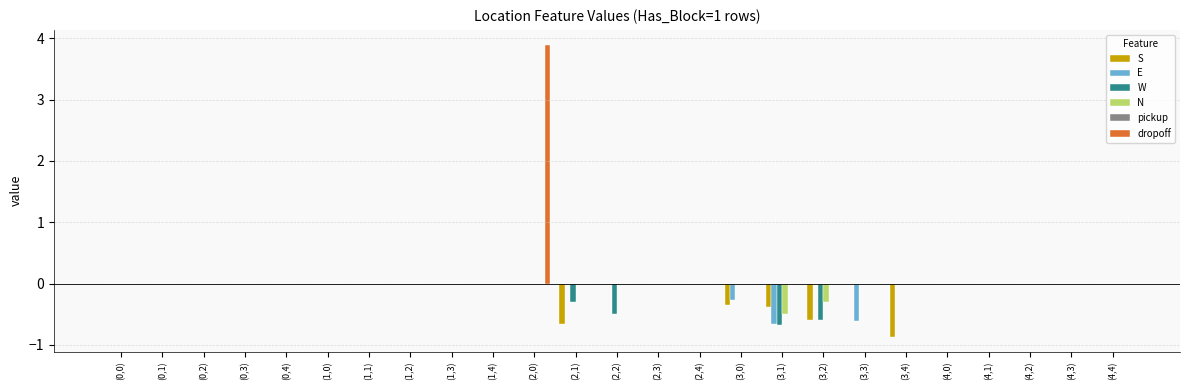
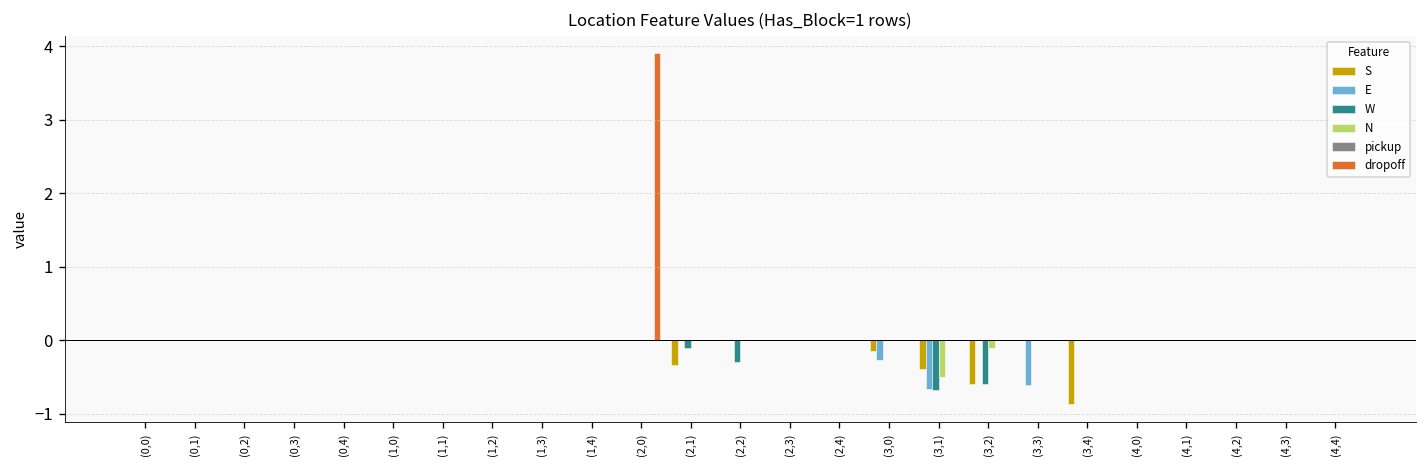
  {
    "S": {
      "(0,0)": 0.0,
      "(0,1)": 0.0,
      "(0,2)": 0.0,
      "(0,3)": 0.0,
      "(0,4)": 0.0,
      "(1,0)": 0.0,
      "(1,1)": 0.0,
      "(1,2)": 0.0,
      "(1,3)": 0.0,
      "(1,4)": 0.0,
      "(2,0)": 0.0,
-     "(2,1)": -0.7,
+     "(2,1)": -0.3,
      "(2,2)": 0.0,
      "(2,3)": 0.0,
      "(2,4)": 0.0,
-     "(3,0)": -0.4,
+     "(3,0)": -0.2,
      "(3,1)": -0.4,
      "(3,2)": -0.6,
      "(3,3)": 0.0,
      "(3,4)": -0.9,
      "(4,0)": 0.0,
      "(4,1)": 0.0,
      "(4,2)": 0.0,
      "(4,3)": 0.0,
      "(4,4)": 0.0
    },
    "E": {
      "(0,0)": 0.0,
      "(0,1)": 0.0,
      "(0,2)": 0.0,
      "(0,3)": 0.0,
      "(0,4)": 0.0,
      "(1,0)": 0.0,
      "(1,1)": 0.0,
      "(1,2)": 0.0,
      "(1,3)": 0.0,
      "(1,4)": 0.0,
      "(2,0)": 0.0,
      "(2,1)": 0.0,
      "(2,2)": 0.0,
      "(2,3)": 0.0,
      "(2,4)": 0.0,
      "(3,0)": -0.3,
      "(3,1)": -0.7,
      "(3,2)": 0.0,
      "(3,3)": -0.6,
      "(3,4)": 0.0,
      "(4,0)": 0.0,
      "(4,1)": 0.0,
      "(4,2)": 0.0,
      "(4,3)": 0.0,
      "(4,4)": 0.0
    },
    "W": {
      "(0,0)": 0.0,
      "(0,1)": 0.0,
      "(0,2)": 0.0,
      "(0,3)": 0.0,
      "(0,4)": 0.0,
      "(1,0)": 0.0,
      "(1,1)": 0.0,
      "(1,2)": 0.0,
      "(1,3)": 0.0,
      "(1,4)": 0.0,
      "(2,0)": 0.0,
-     "(2,1)": -0.3,
-     "(2,2)": -0.5,
+     "(2,1)": -0.1,
+     "(2,2)": -0.3,
      "(2,3)": 0.0,
      "(2,4)": 0.0,
      "(3,0)": 0.0,
      "(3,1)": -0.7,
      "(3,2)": -0.6,
      "(3,3)": 0.0,
      "(3,4)": 0.0,
      "(4,0)": 0.0,
      "(4,1)": 0.0,
      "(4,2)": 0.0,
      "(4,3)": 0.0,
      "(4,4)": 0.0
    },
    "N": {
      "(0,0)": 0.0,
      "(0,1)": 0.0,
      "(0,2)": 0.0,
      "(0,3)": 0.0,
      "(0,4)": 0.0,
      "(1,0)": 0.0,
      "(1,1)": 0.0,
      "(1,2)": 0.0,
      "(1,3)": 0.0,
      "(1,4)": 0.0,
      "(2,0)": 0.0,
      "(2,1)": 0.0,
      "(2,2)": 0.0,
      "(2,3)": 0.0,
      "(2,4)": 0.0,
      "(3,0)": 0.0,
      "(3,1)": -0.5,
-     "(3,2)": -0.3,
+     "(3,2)": -0.1,
      "(3,3)": 0.0,
      "(3,4)": 0.0,
      "(4,0)": 0.0,
      "(4,1)": 0.0,
      "(4,2)": 0.0,
      "(4,3)": 0.0,
      "(4,4)": 0.0
    },
    "pickup": {
      "(0,0)": 0.0,
      "(0,1)": 0.0,
      "(0,2)": 0.0,
      "(0,3)": 0.0,
      "(0,4)": 0.0,
      "(1,0)": 0.0,
      "(1,1)": 0.0,
      "(1,2)": 0.0,
      "(1,3)": 0.0,
      "(1,4)": 0.0,
      "(2,0)": 0.0,
      "(2,1)": 0.0,
      "(2,2)": 0.0,
      "(2,3)": 0.0,
      "(2,4)": 0.0,
      "(3,0)": 0.0,
      "(3,1)": 0.0,
      "(3,2)": 0.0,
      "(3,3)": 0.0,
      "(3,4)": 0.0,
      "(4,0)": 0.0,
      "(4,1)": 0.0,
      "(4,2)": 0.0,
      "(4,3)": 0.0,
      "(4,4)": 0.0
    },
    "dropoff": {
      "(0,0)": 0.0,
      "(0,1)": 0.0,
      "(0,2)": 0.0,
      "(0,3)": 0.0,
      "(0,4)": 0.0,
      "(1,0)": 0.0,
      "(1,1)": 0.0,
      "(1,2)": 0.0,
      "(1,3)": 0.0,
      "(1,4)": 0.0,
      "(2,0)": 3.9,
      "(2,1)": 0.0,
      "(2,2)": 0.0,
      "(2,3)": 0.0,
      "(2,4)": 0.0,
      "(3,0)": 0.0,
      "(3,1)": 0.0,
      "(3,2)": 0.0,
      "(3,3)": 0.0,
      "(3,4)": 0.0,
      "(4,0)": 0.0,
      "(4,1)": 0.0,
      "(4,2)": 0.0,
      "(4,3)": 0.0,
      "(4,4)": 0.0
    }
  }
